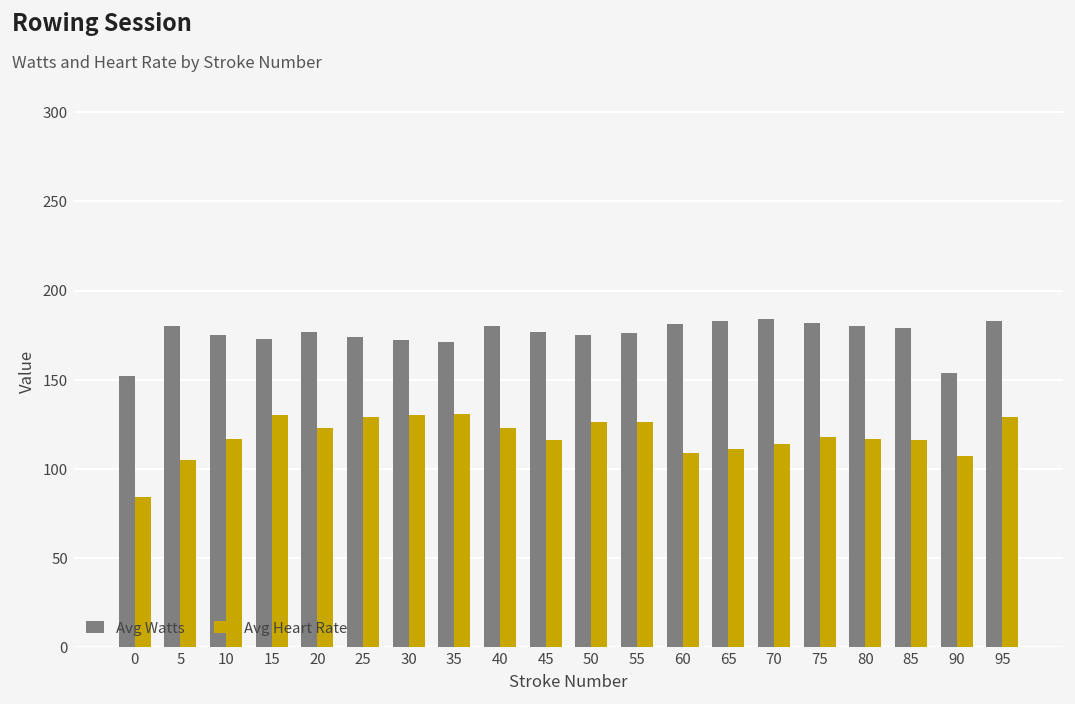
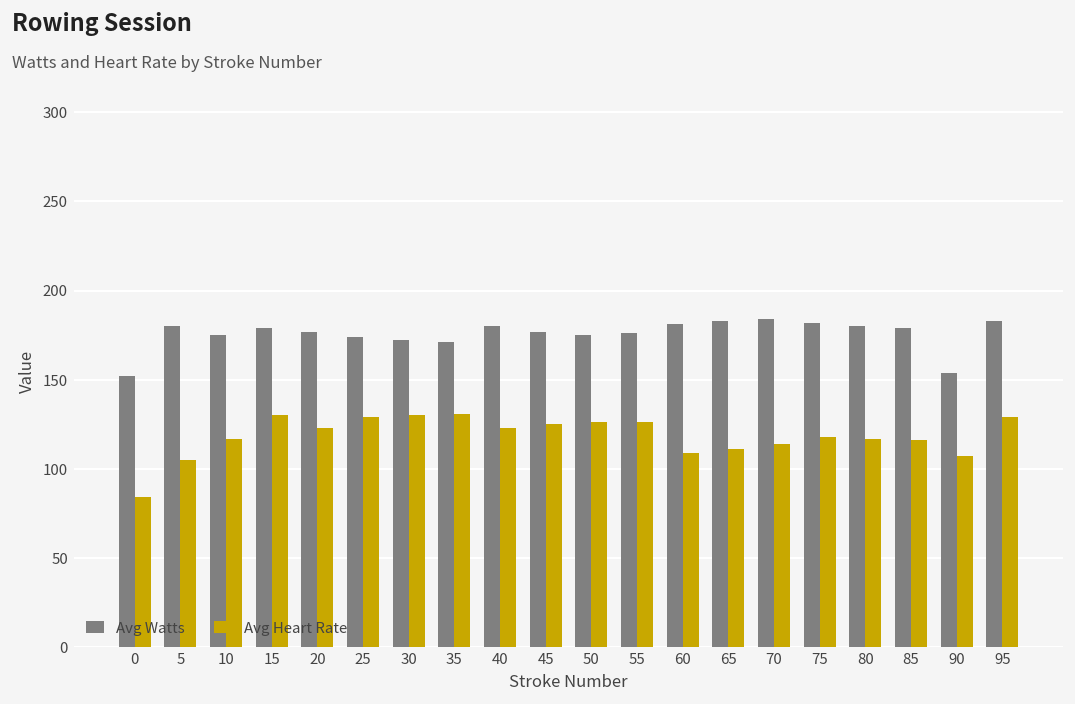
  {
    "Avg Watts": {
      "0": 152,
      "5": 180,
      "10": 175,
-     "15": 173,
+     "15": 179,
      "20": 177,
      "25": 174,
      "30": 172,
      "35": 171,
      "40": 180,
      "45": 177,
      "50": 175,
      "55": 176,
      "60": 181,
      "65": 183,
      "70": 184,
      "75": 182,
      "80": 180,
      "85": 179,
      "90": 154,
      "95": 183
    },
    "Avg Heart Rate": {
      "0": 84,
      "5": 105,
      "10": 117,
      "15": 130,
      "20": 123,
      "25": 129,
      "30": 130,
      "35": 131,
      "40": 123,
-     "45": 116,
+     "45": 125,
      "50": 126,
      "55": 126,
      "60": 109,
      "65": 111,
      "70": 114,
      "75": 118,
      "80": 117,
      "85": 116,
      "90": 107,
      "95": 129
    }
  }
